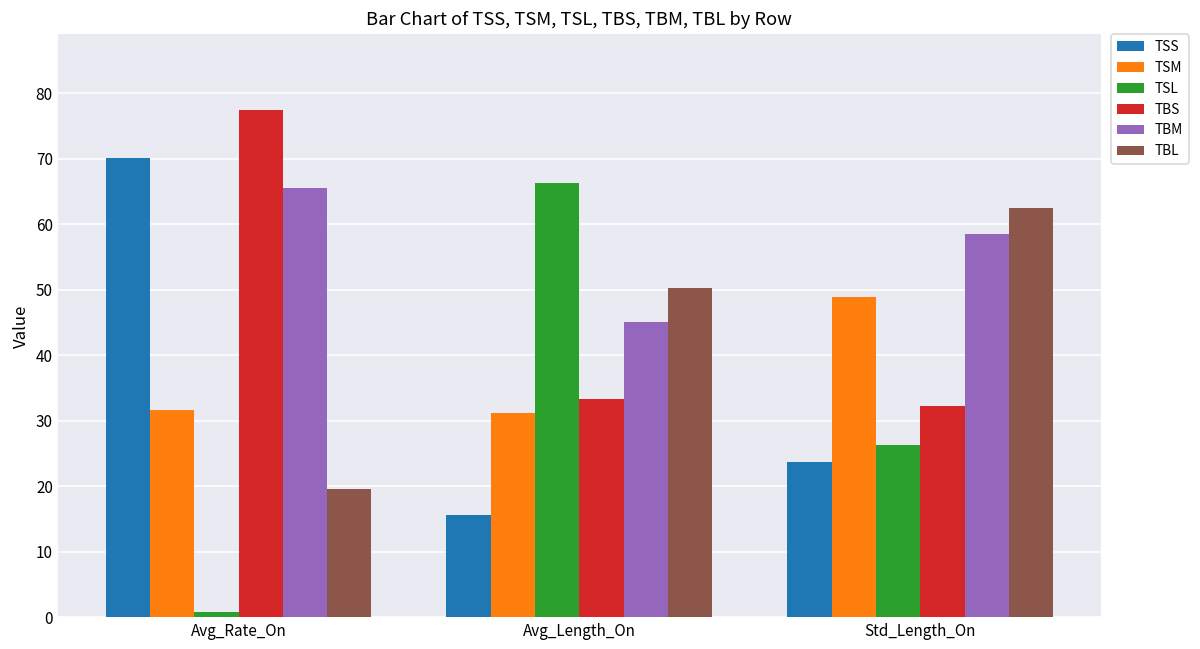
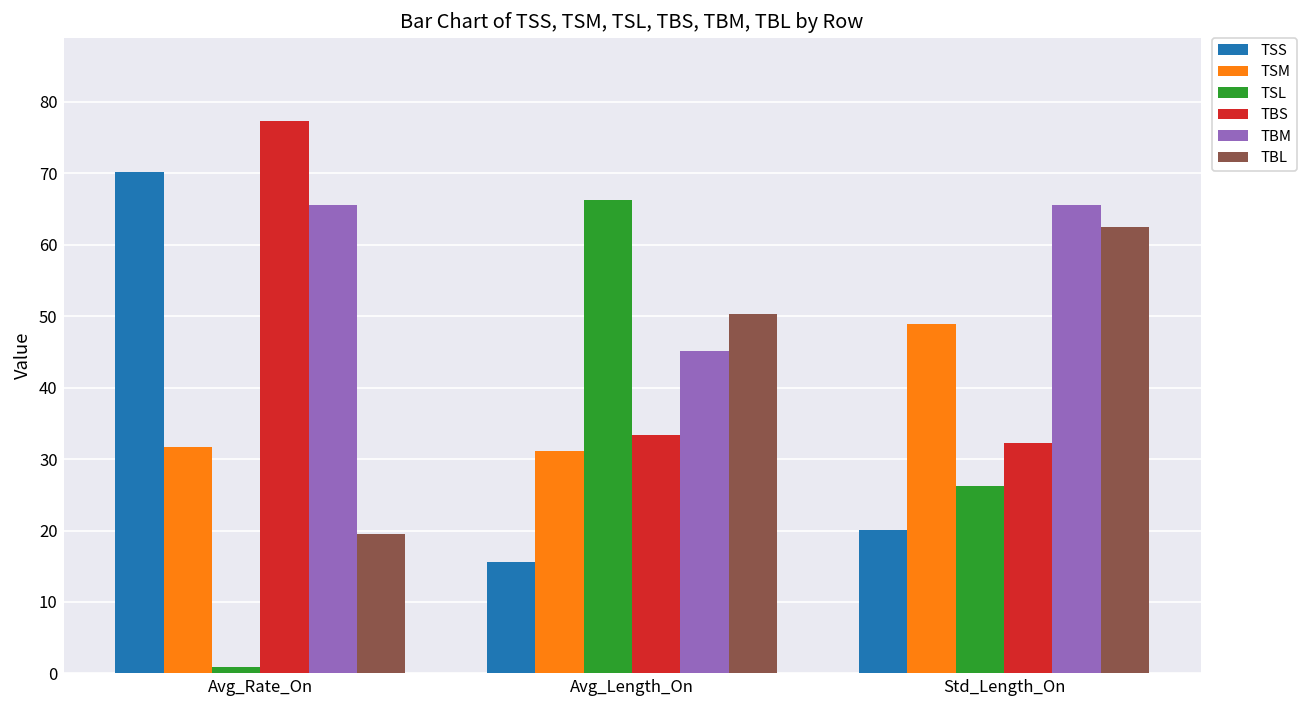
  {
    "TSS": {
      "Avg_Rate_On": 70,
      "Avg_Length_On": 16,
-     "Std_Length_On": 24
+     "Std_Length_On": 20
    },
    "TSM": {
      "Avg_Rate_On": 32,
      "Avg_Length_On": 31,
      "Std_Length_On": 49
    },
    "TSL": {
      "Avg_Rate_On": 1,
      "Avg_Length_On": 66,
      "Std_Length_On": 26
    },
    "TBS": {
      "Avg_Rate_On": 77,
      "Avg_Length_On": 33,
      "Std_Length_On": 32
    },
    "TBM": {
      "Avg_Rate_On": 66,
      "Avg_Length_On": 45,
-     "Std_Length_On": 59
+     "Std_Length_On": 66
    },
    "TBL": {
      "Avg_Rate_On": 20,
      "Avg_Length_On": 50,
      "Std_Length_On": 63
    }
  }
